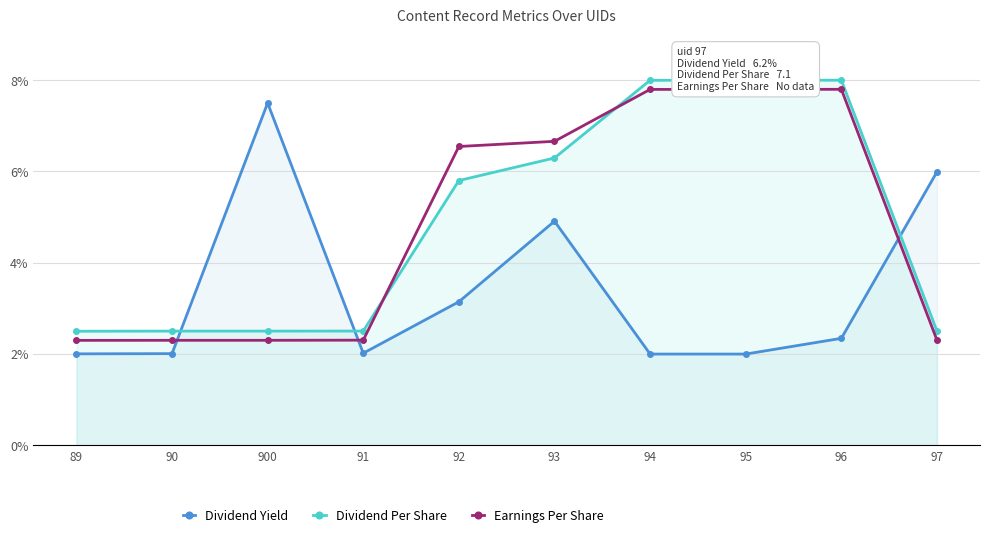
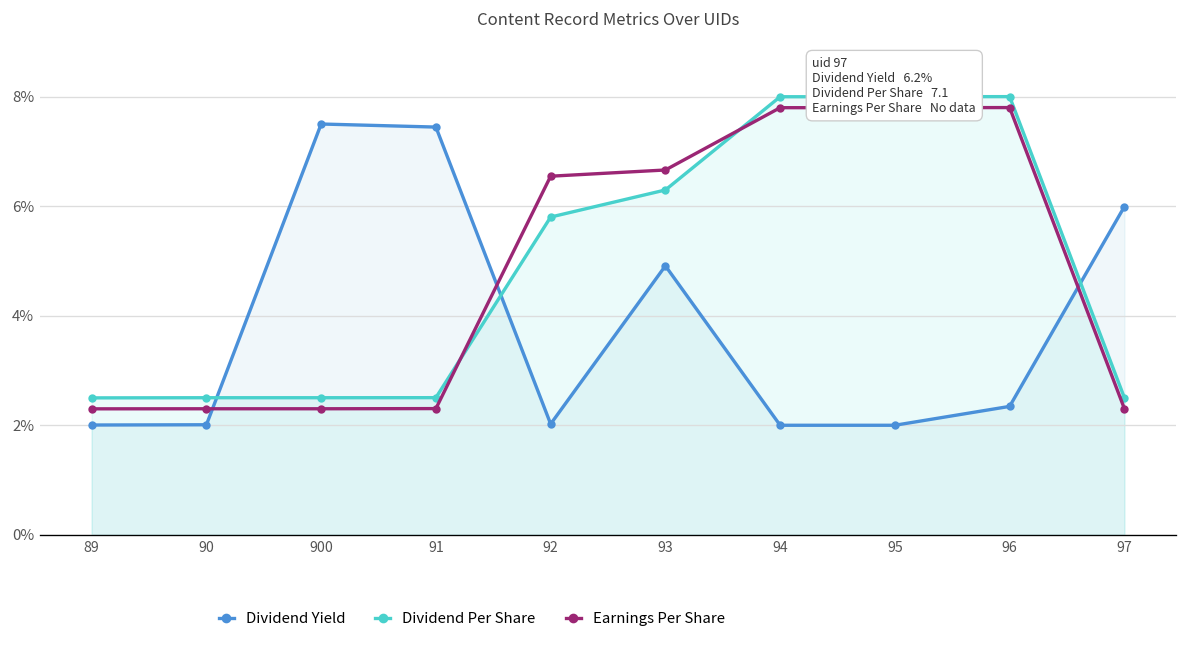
  {
    "Dividend Yield": {
      "89": "2.0%",
      "90": "2.0%",
      "900": "7.5%",
-     "91": "2.0%",
-     "92": "3.1%",
+     "91": "7.4%",
+     "92": "2.0%",
      "93": "4.9%",
      "94": "2.0%",
      "95": "2.0%",
      "96": "2.3%",
      "97": "6.0%"
    },
    "Dividend Per Share": {
      "89": "2.5%",
      "90": "2.5%",
      "900": "2.5%",
      "91": "2.5%",
      "92": "5.8%",
      "93": "6.3%",
      "94": "8.0%",
      "96": "8.0%",
      "97": "2.5%"
    },
    "Earnings Per Share": {
      "89": "2.3%",
      "90": "2.3%",
      "900": "2.3%",
      "91": "2.3%",
      "92": "6.5%",
      "93": "6.7%",
      "94": "7.8%",
      "96": "7.8%",
      "97": "2.3%"
    }
  }
